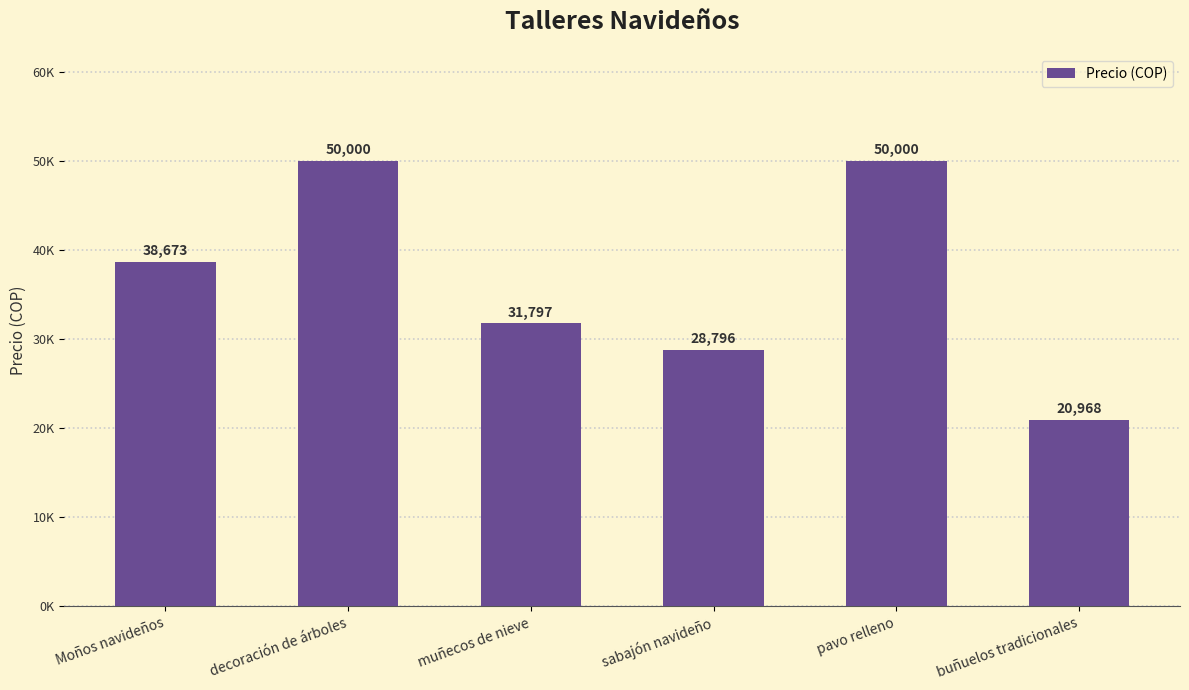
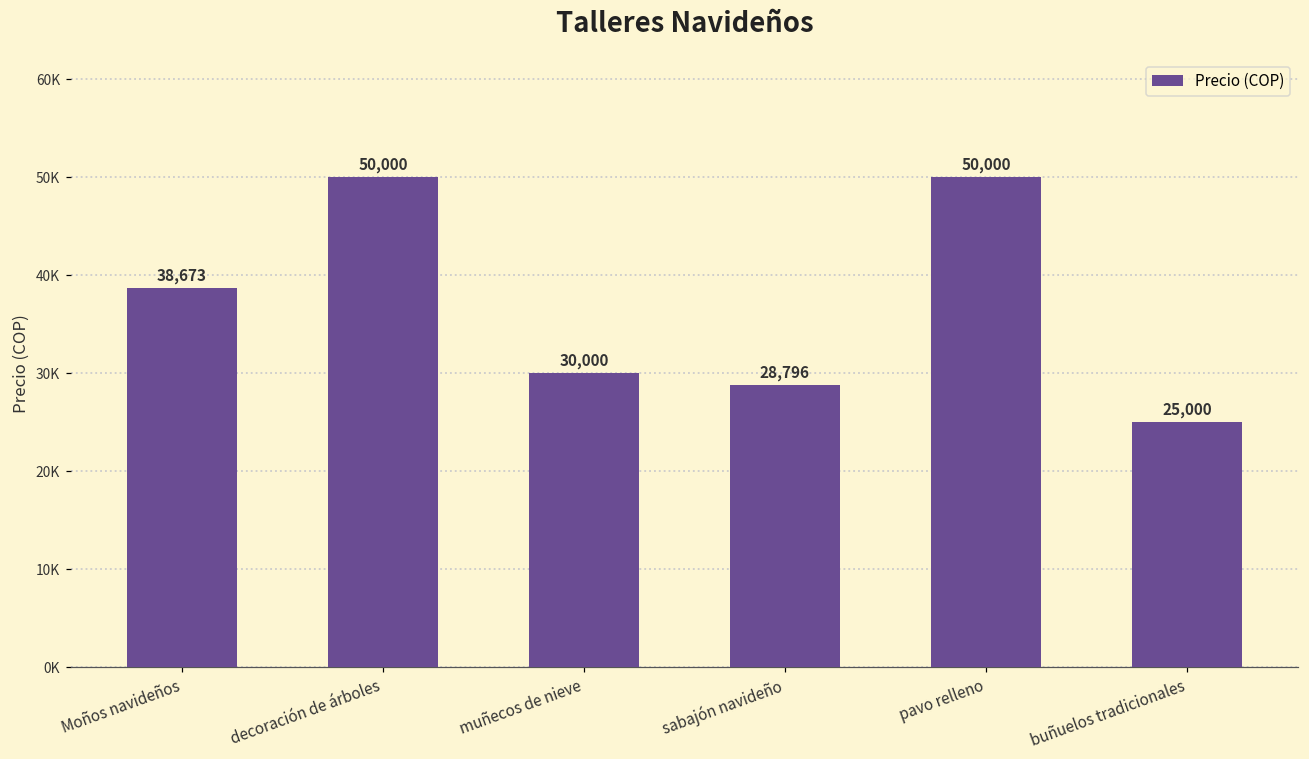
  {
    "Moños navideños": "38,673",
    "decoración de árboles": "50,000",
-   "muñecos de nieve": "31,797",
+   "muñecos de nieve": "30,000",
    "sabajón navideño": "28,796",
    "pavo relleno": "50,000",
-   "buñuelos tradicionales": "20,968"
+   "buñuelos tradicionales": "25,000"
  }
